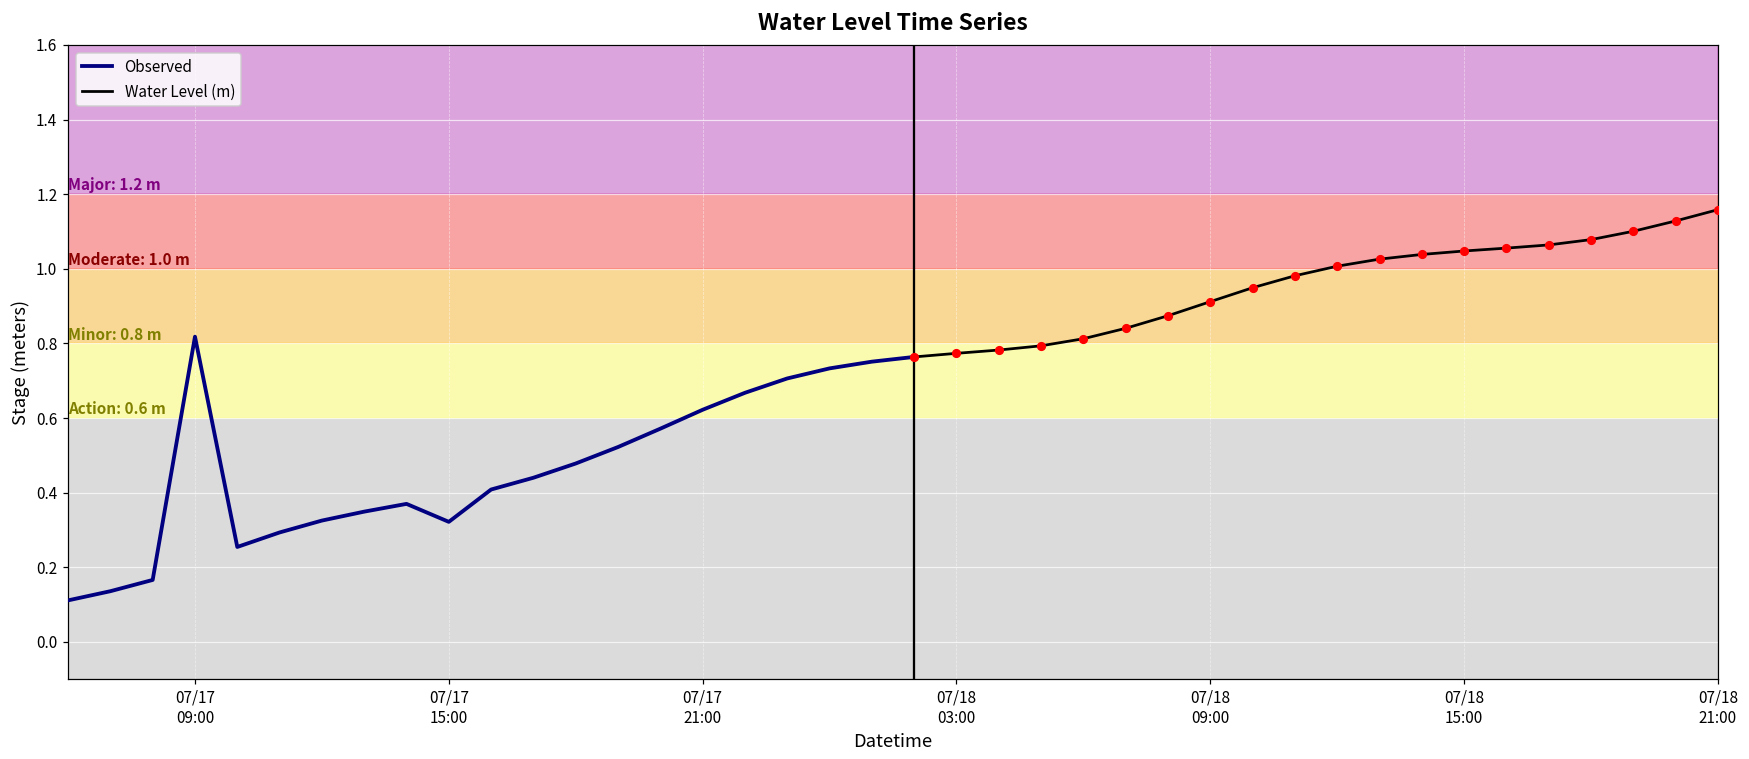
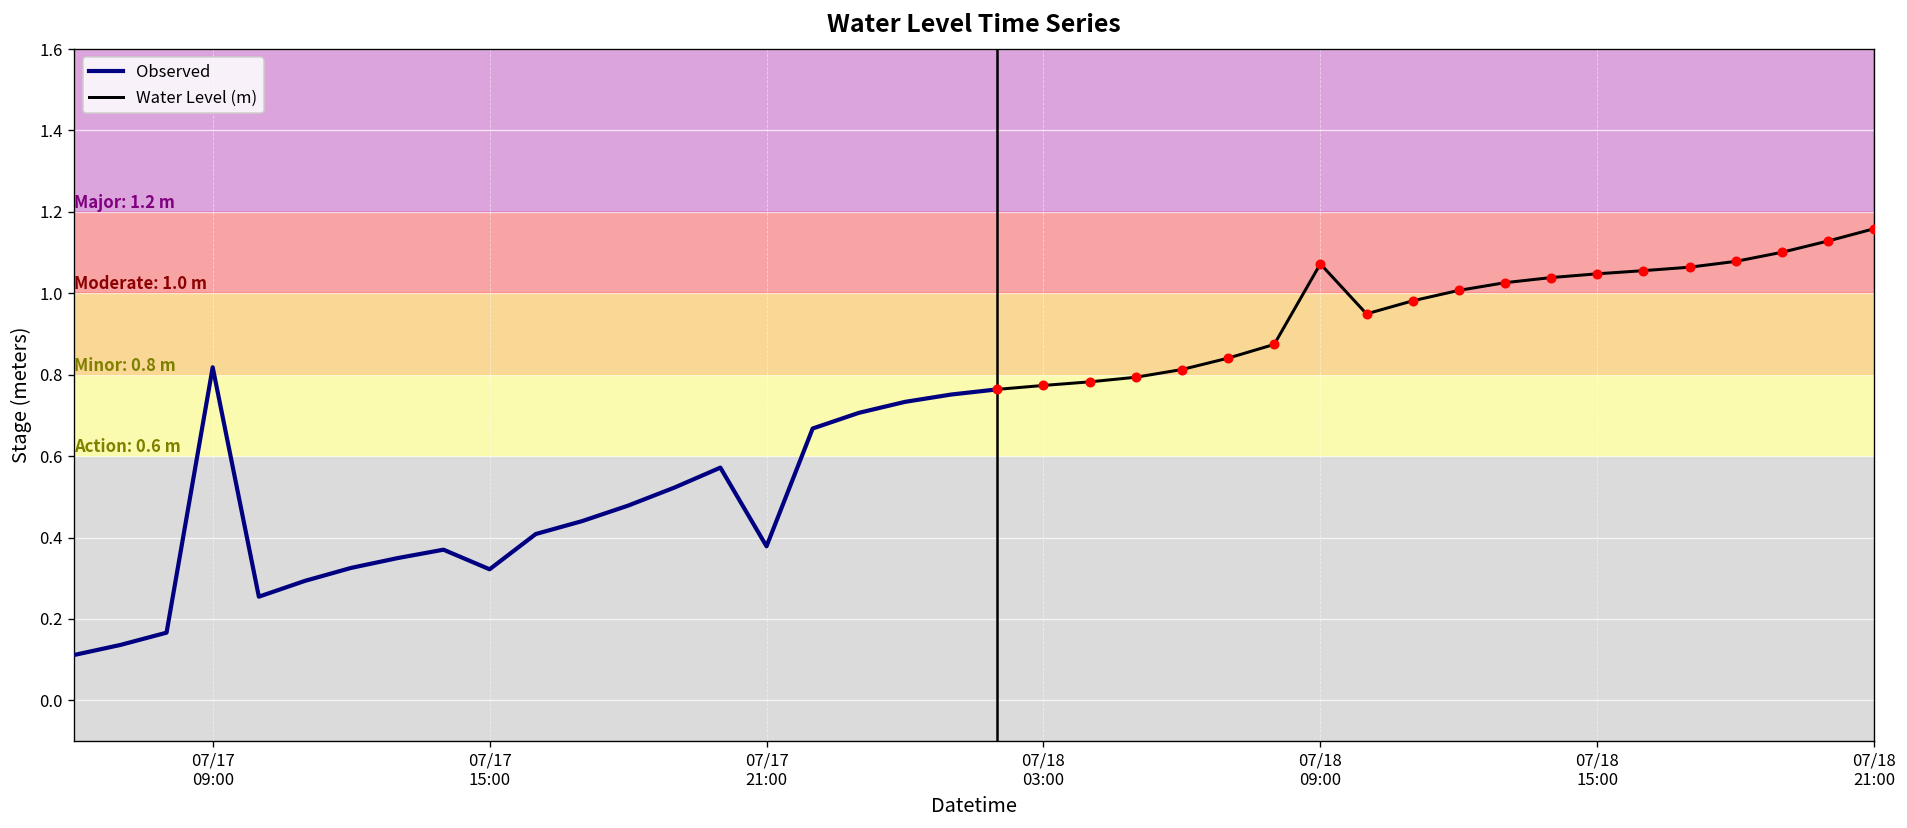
  {
    "Observed": {
      "07/17 09:00": 0.82,
      "07/17 15:00": 0.32,
-     "07/17 21:00": 0.62
+     "07/17 21:00": 0.38
    },
    "Water Level (m)": {
      "07/18 03:00": 0.77,
-     "07/18 09:00": 0.91,
+     "07/18 09:00": 1.07,
      "07/18 15:00": 1.05,
      "07/18 21:00": 1.16
    }
  }
